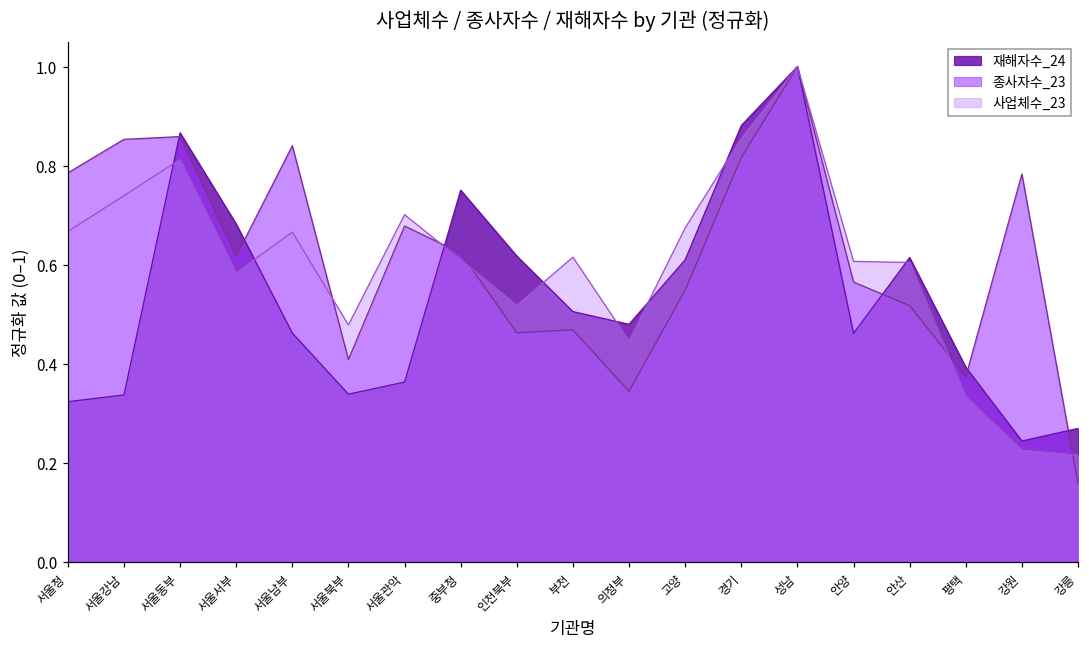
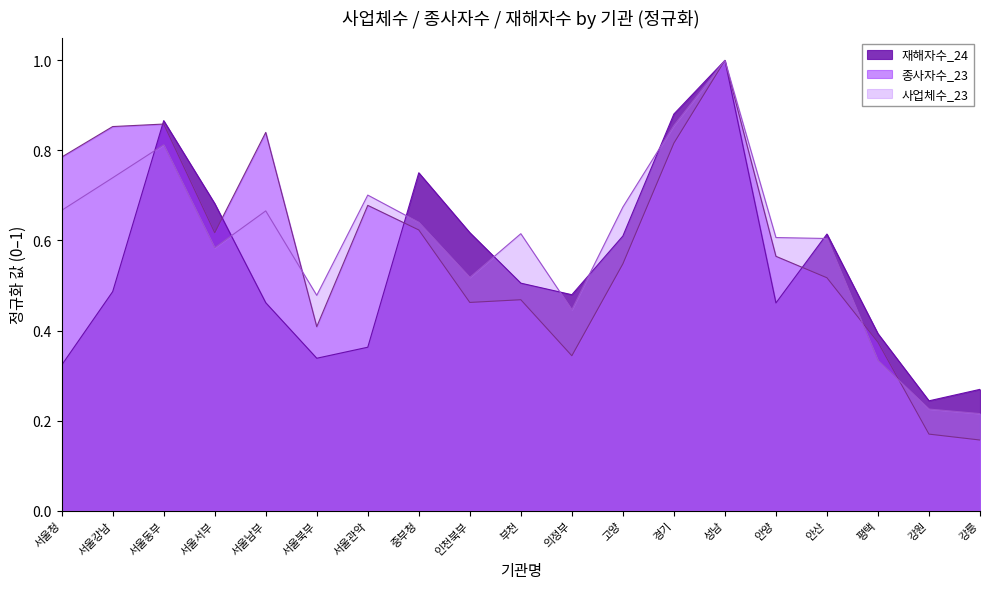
  {
    "재해자수_24": {
      "서울청": 0.32,
-     "서울강남": 0.34,
+     "서울강남": 0.49,
      "서울동부": 0.87,
      "서울서부": 0.68,
      "서울남부": 0.46,
      "서울북부": 0.34,
      "서울관악": 0.36,
      "중부청": 0.75,
      "인천북부": 0.62,
      "부천": 0.51,
      "의정부": 0.48,
      "고양": 0.61,
      "경기": 0.88,
      "안양": 0.46,
      "안산": 0.61,
      "평택": 0.39,
      "강원": 0.24,
      "강릉": 0.27
    },
    "종사자수_23": {
      "서울청": 0.79,
      "서울강남": 0.85,
      "서울동부": 0.86,
      "서울서부": 0.62,
      "서울남부": 0.84,
      "서울북부": 0.41,
      "서울관악": 0.68,
      "중부청": 0.62,
      "인천북부": 0.46,
      "부천": 0.47,
      "의정부": 0.34,
      "고양": 0.55,
      "경기": 0.82,
      "안양": 0.56,
      "안산": 0.52,
      "평택": 0.37,
-     "강원": 0.78,
+     "강원": 0.17,
      "강릉": 0.16
    },
    "사업체수_23": {
      "서울청": 0.67,
      "서울강남": 0.74,
      "서울동부": 0.81,
      "서울서부": 0.58,
      "서울남부": 0.67,
      "서울북부": 0.48,
      "서울관악": 0.70,
-     "중부청": 0.61,
+     "중부청": 0.64,
      "인천북부": 0.52,
      "부천": 0.62,
      "의정부": 0.45,
      "고양": 0.67,
      "경기": 0.86,
      "안양": 0.61,
      "안산": 0.60,
      "평택": 0.33,
      "강원": 0.23,
      "강릉": 0.22
    }
  }
